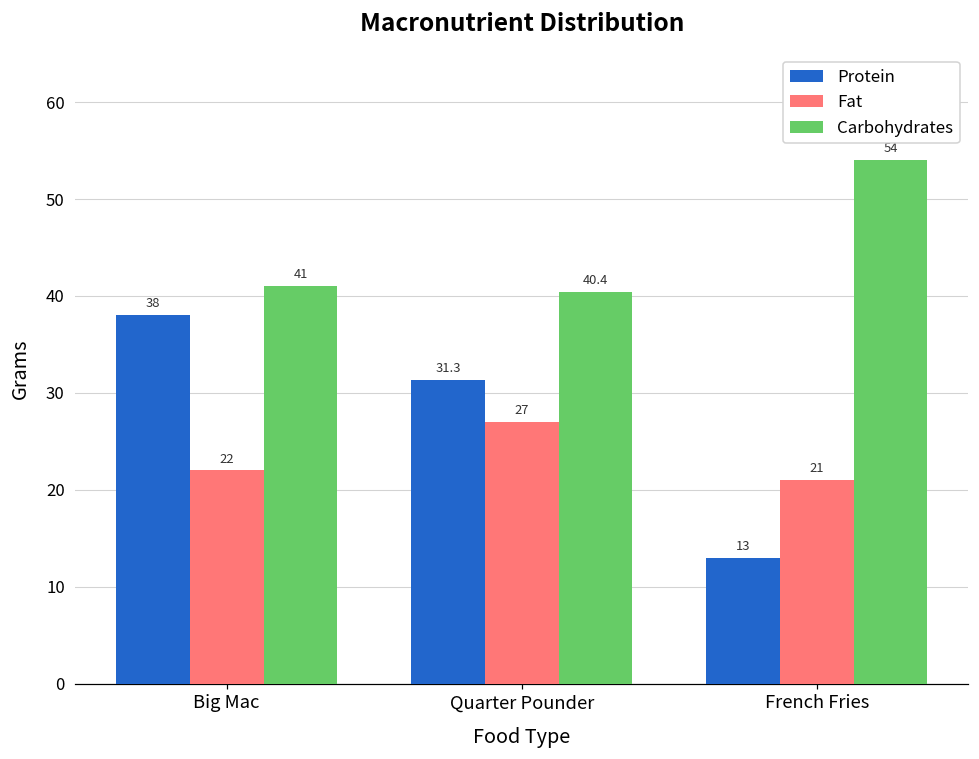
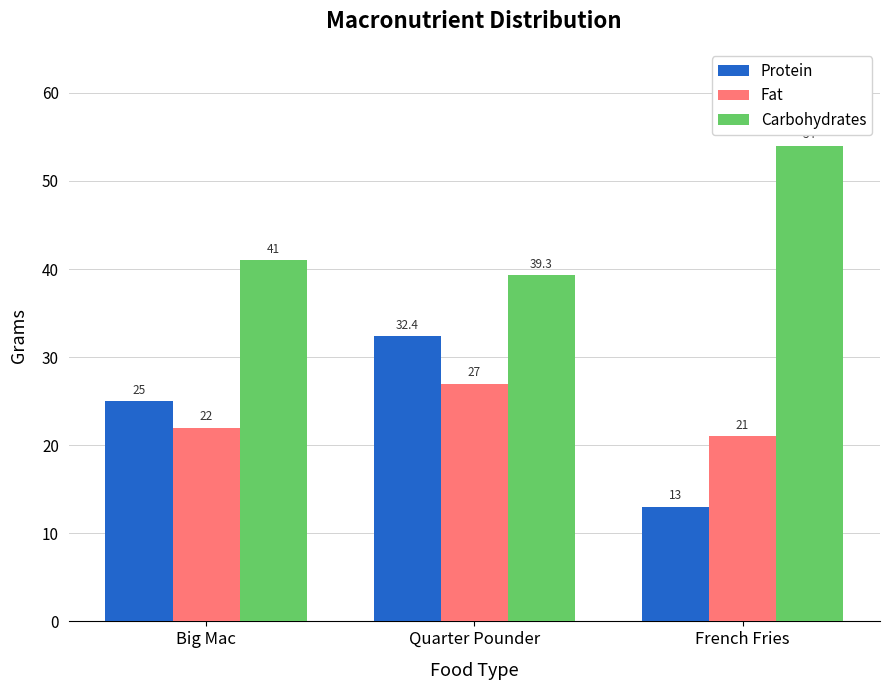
  {
    "Protein": {
-     "Big Mac": 38,
-     "Quarter Pounder": 31.3,
+     "Big Mac": 25,
+     "Quarter Pounder": 32.4,
      "French Fries": 13
    },
    "Fat": {
      "Big Mac": 22,
      "Quarter Pounder": 27,
      "French Fries": 21
    },
    "Carbohydrates": {
      "Big Mac": 41,
-     "Quarter Pounder": 40.4
+     "Quarter Pounder": 39.3
    }
  }
